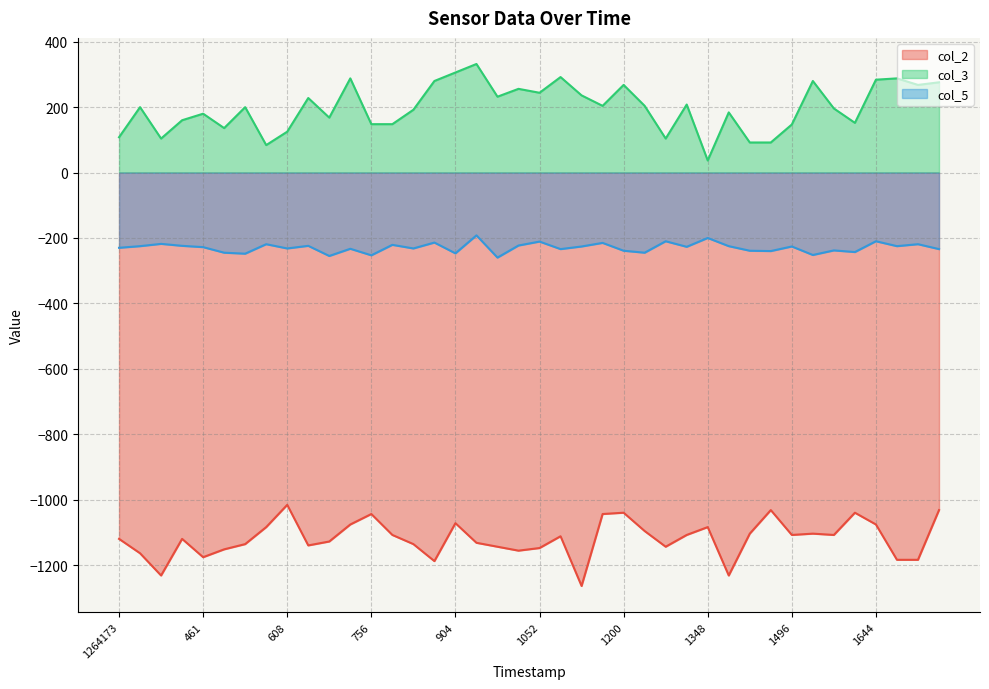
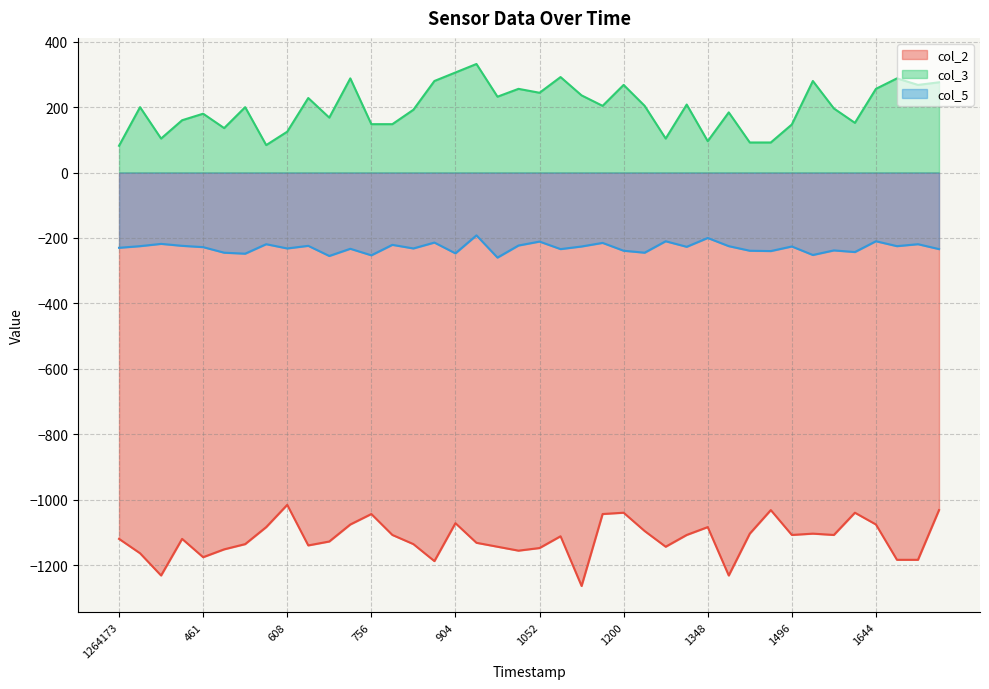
  {
    "col_3": {
-     "1264173": 110,
+     "1264173": 80,
      "461": 180,
      "608": 130,
      "756": 150,
      "904": 310,
      "1052": 240,
      "1200": 270,
-     "1348": 40,
+     "1348": 100,
      "1496": 150,
-     "1644": 280
+     "1644": 260
    }
  }
